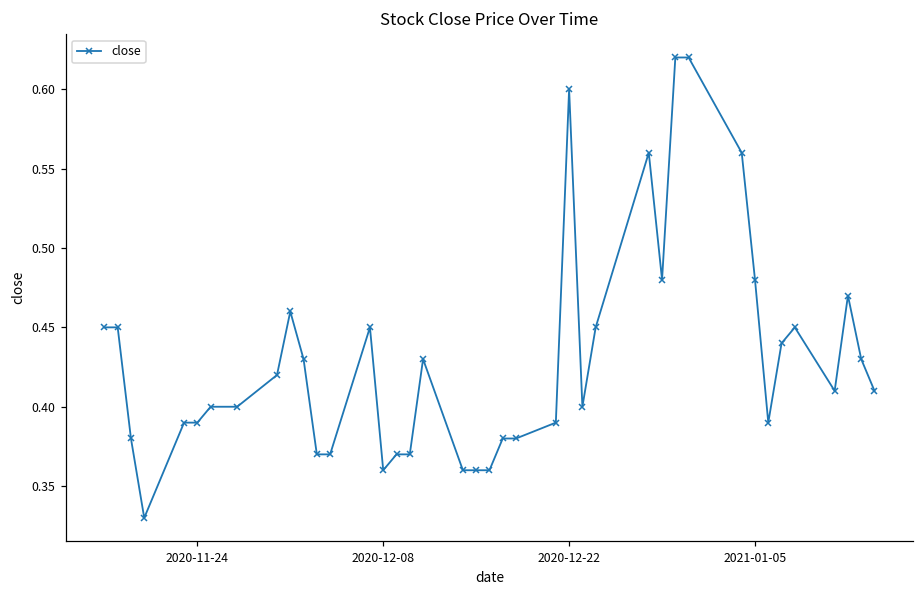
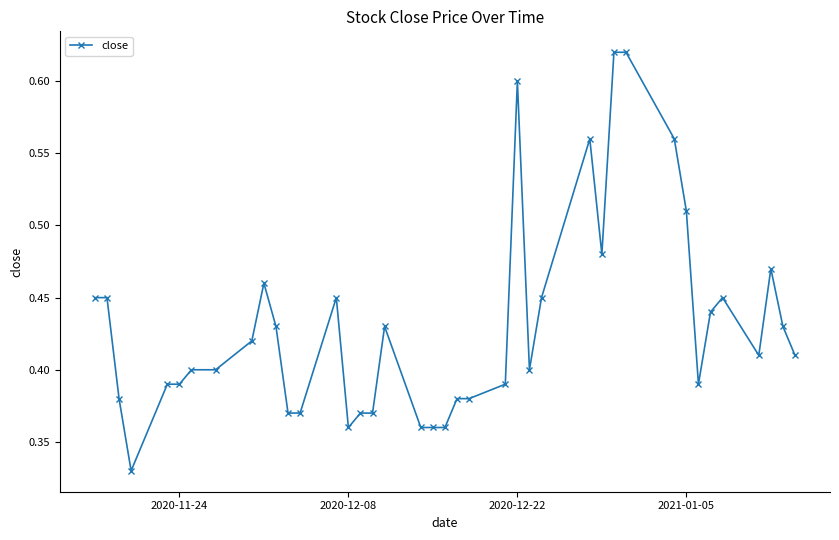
  {
    "2020-11-24": 0.39,
    "2020-12-08": 0.36,
    "2020-12-22": 0.60,
-   "2021-01-05": 0.48
+   "2021-01-05": 0.51
  }
